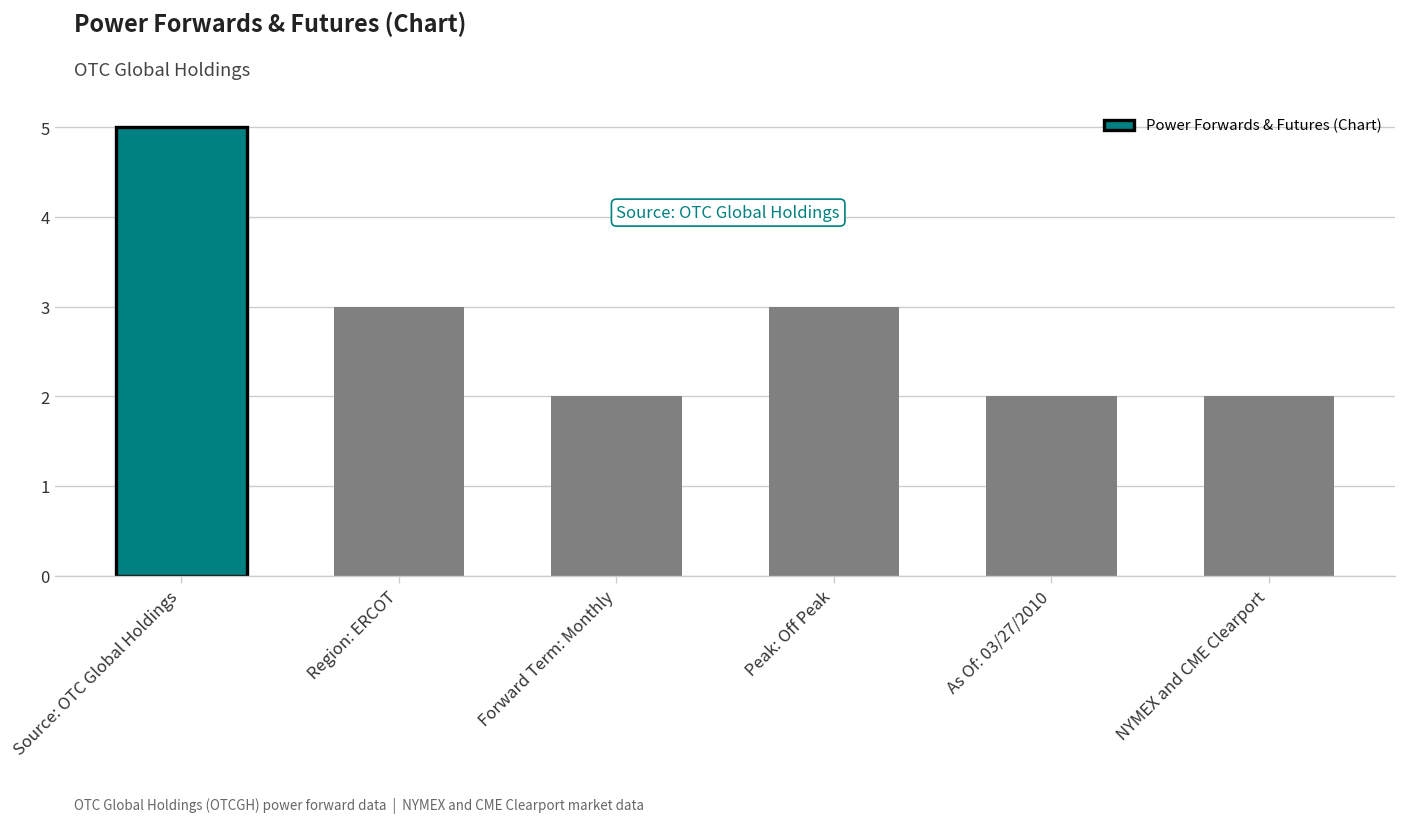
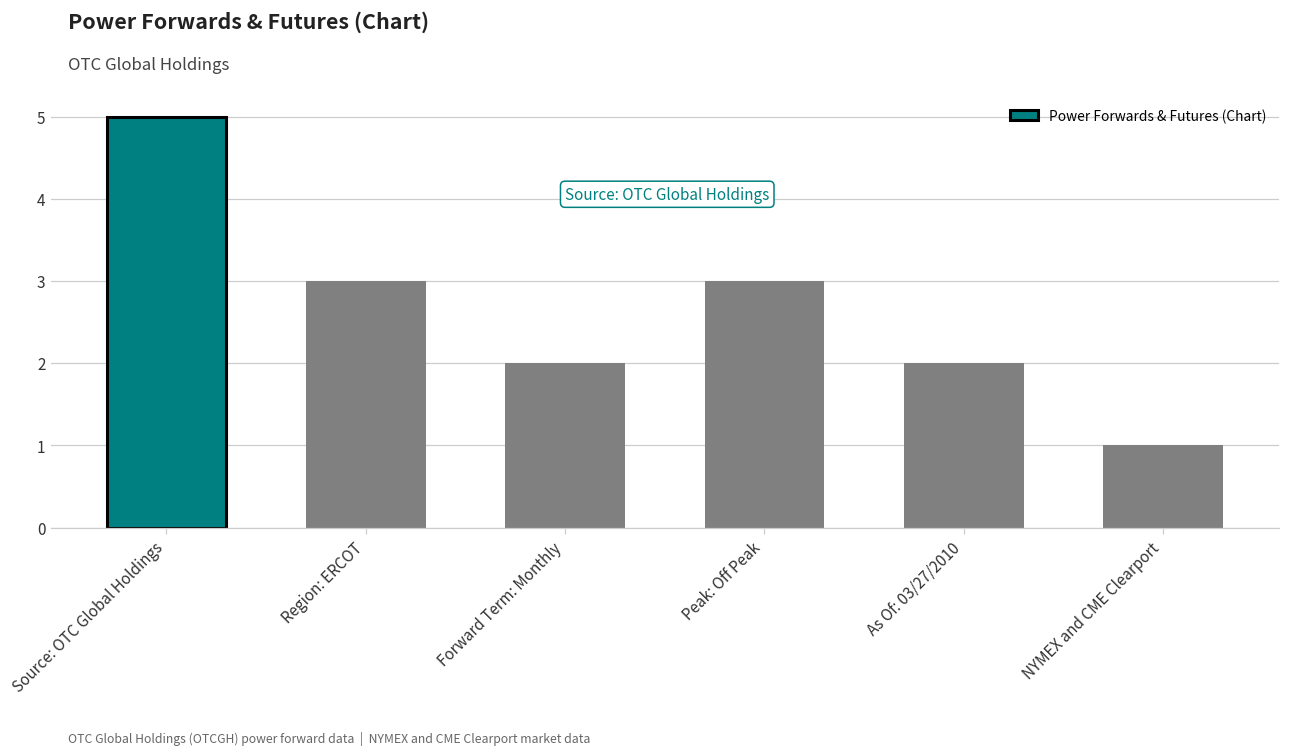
  {
    "Source: OTC Global Holdings": 5,
    "Region: ERCOT": 3,
    "Forward Term: Monthly": 2,
    "Peak: Off Peak": 3,
    "As Of: 03/27/2010": 2,
-   "NYMEX and CME Clearport": 2
+   "NYMEX and CME Clearport": 1
  }
